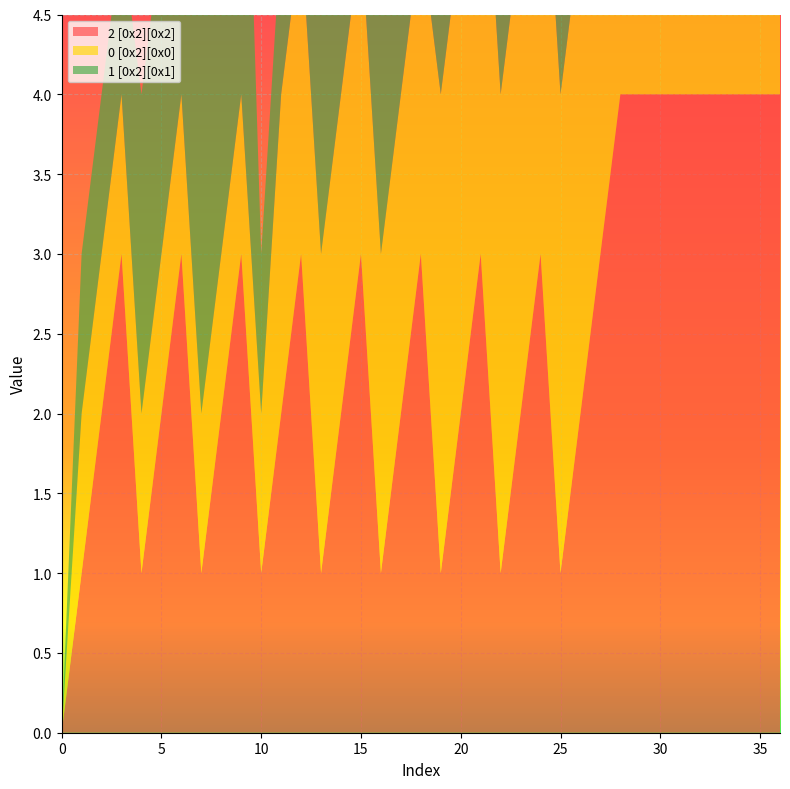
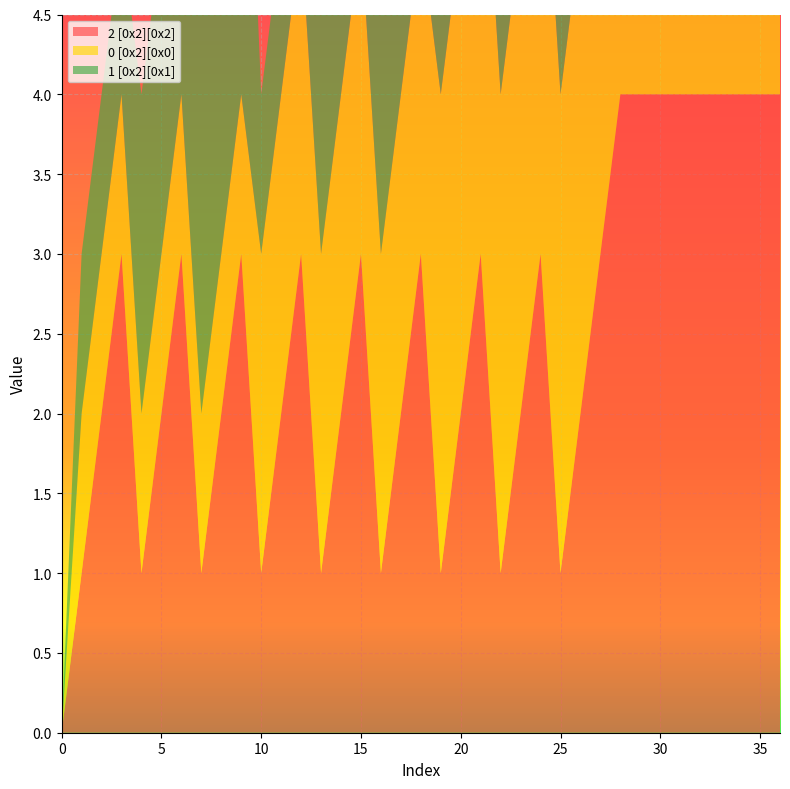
  {
    "2 [0x2][0x2]": {
      "5": 2,
      "10": 1,
      "15": 3,
      "20": 2,
      "25": 1,
      "30": 4,
      "35": 4
    },
    "0 [0x2][0x0]": {
-     "10": 1
+     "10": 2
    }
  }
